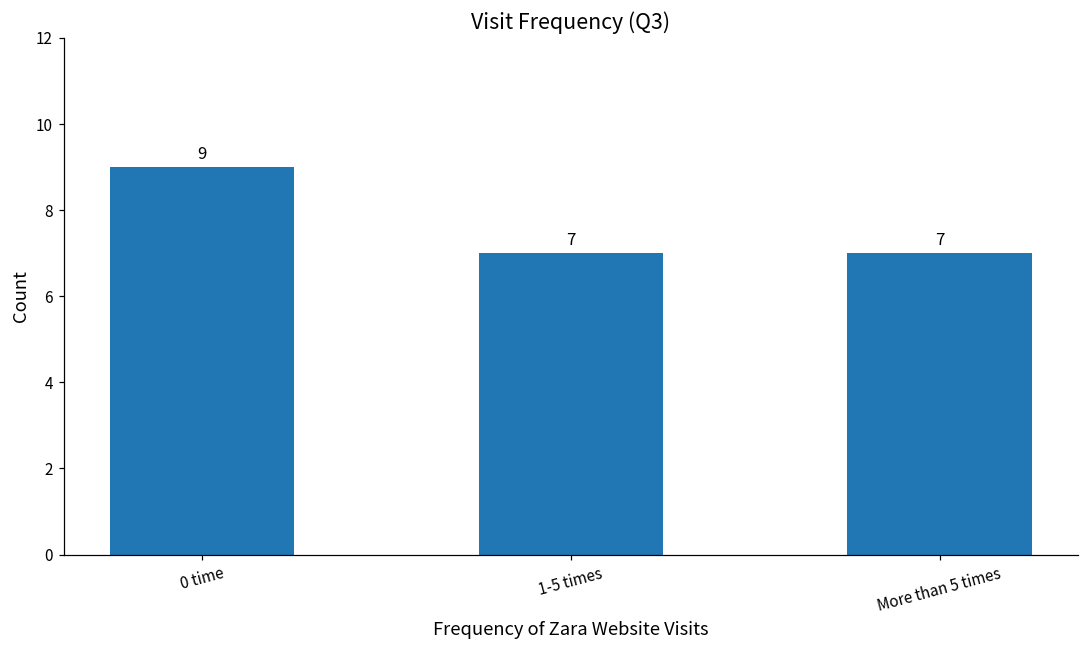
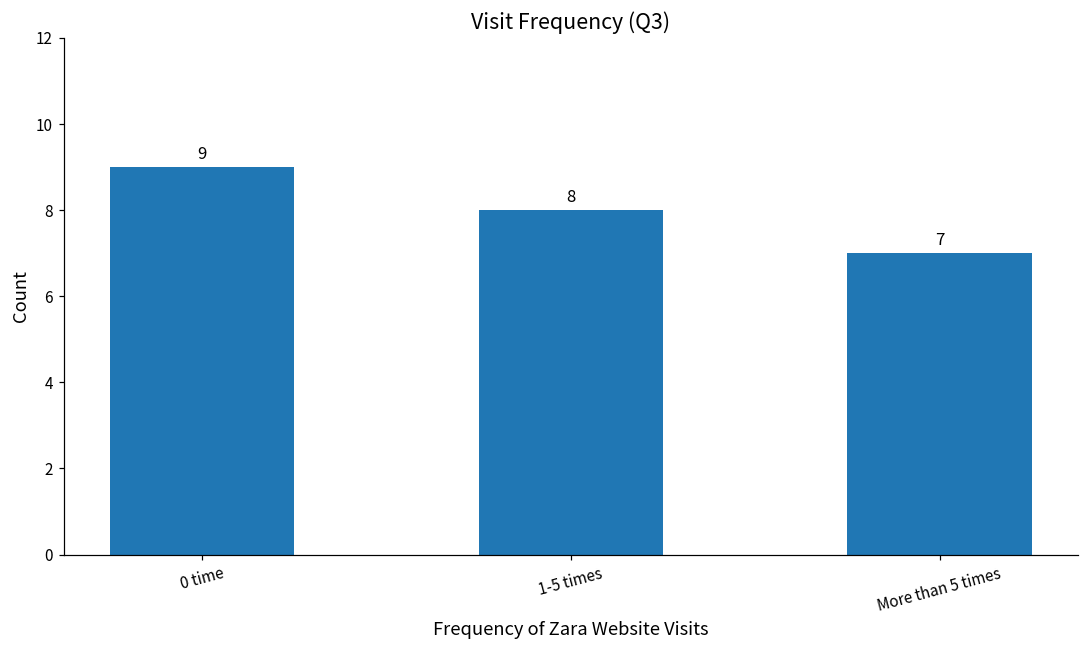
  {
    "0 time": 9,
-   "1-5 times": 7,
+   "1-5 times": 8,
    "More than 5 times": 7
  }
